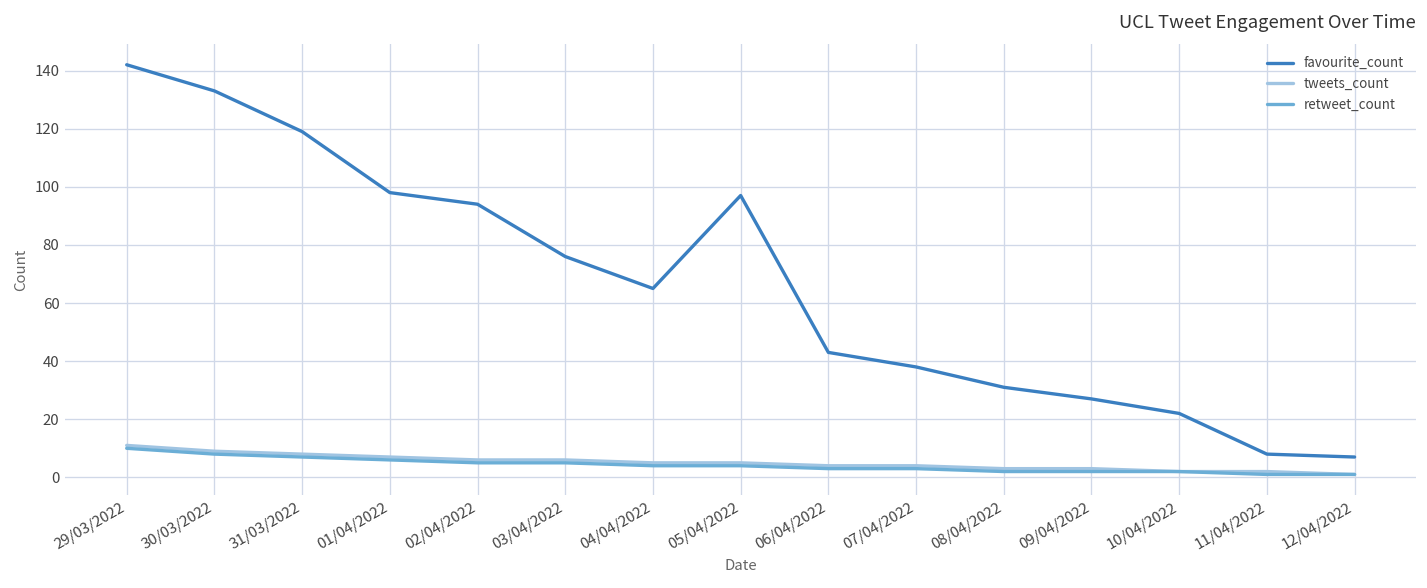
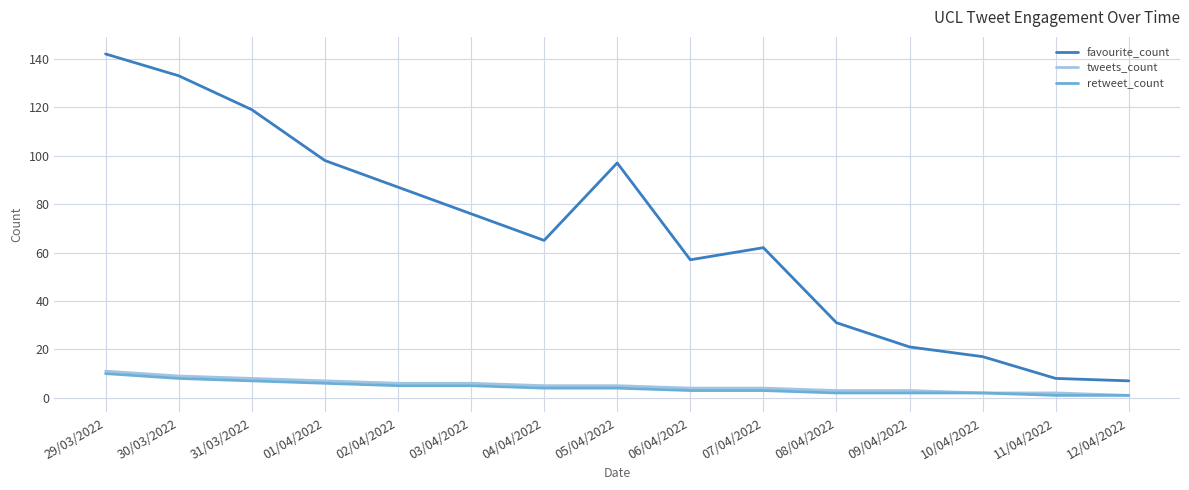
  {
    "favourite_count": {
      "29/03/2022": 142,
      "30/03/2022": 133,
      "31/03/2022": 119,
      "01/04/2022": 98,
-     "02/04/2022": 94,
+     "02/04/2022": 87,
      "03/04/2022": 76,
      "04/04/2022": 65,
      "05/04/2022": 97,
-     "06/04/2022": 43,
-     "07/04/2022": 38,
+     "06/04/2022": 57,
+     "07/04/2022": 62,
      "08/04/2022": 31,
-     "09/04/2022": 27,
-     "10/04/2022": 22,
+     "09/04/2022": 21,
+     "10/04/2022": 17,
      "11/04/2022": 8,
      "12/04/2022": 7
    }
  }
